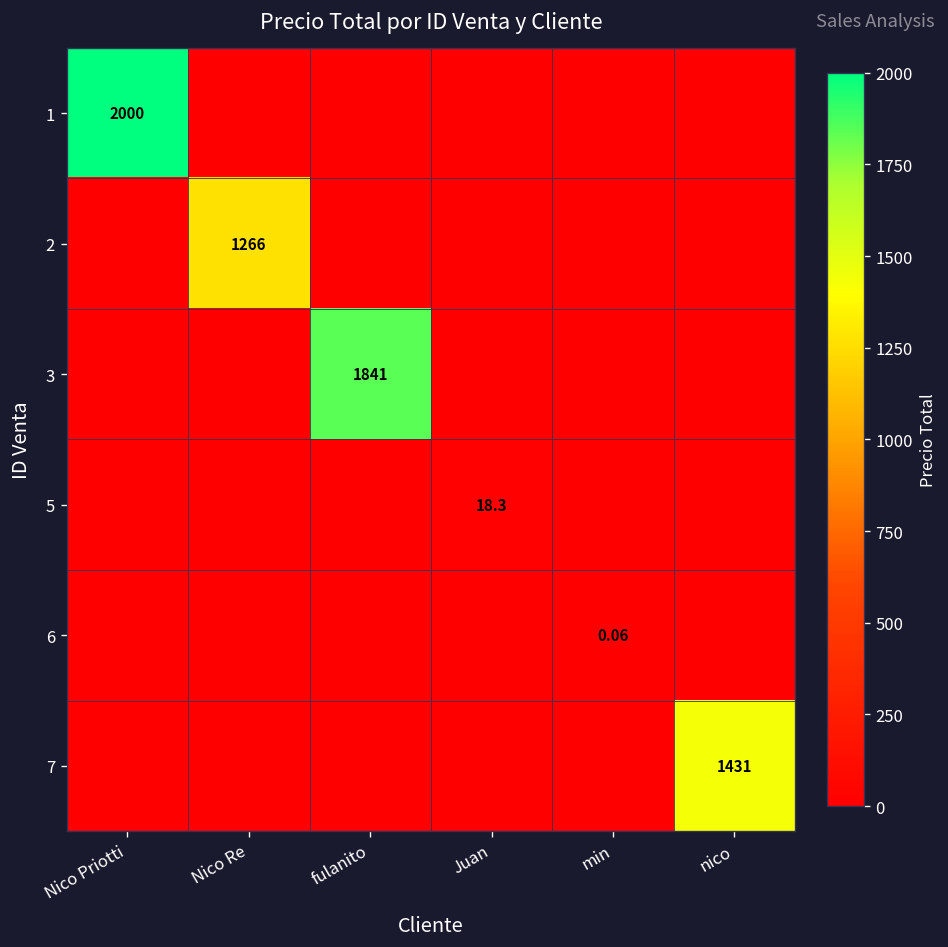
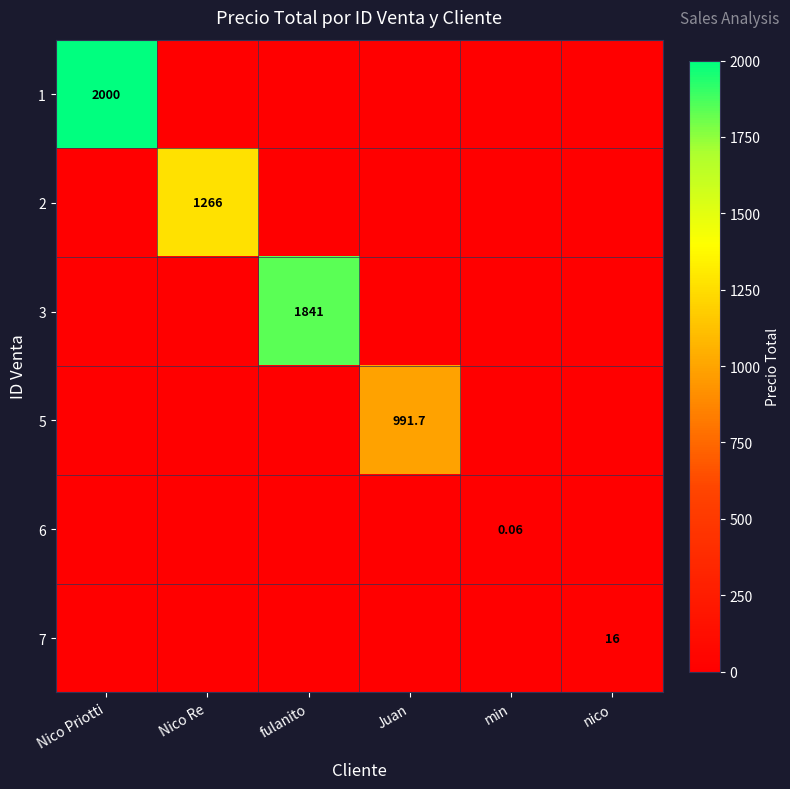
  {
    "1": {
      "Nico Priotti": 2000
    },
    "2": {
      "Nico Re": 1266
    },
    "3": {
      "fulanito": 1841
    },
    "5": {
-     "Juan": 18.3
+     "Juan": 991.7
    },
    "6": {
      "min": 0.06
    },
    "7": {
-     "nico": 1431
+     "nico": 16
    }
  }
